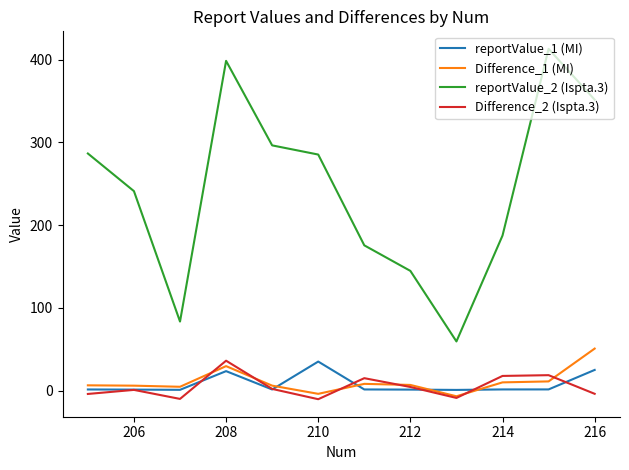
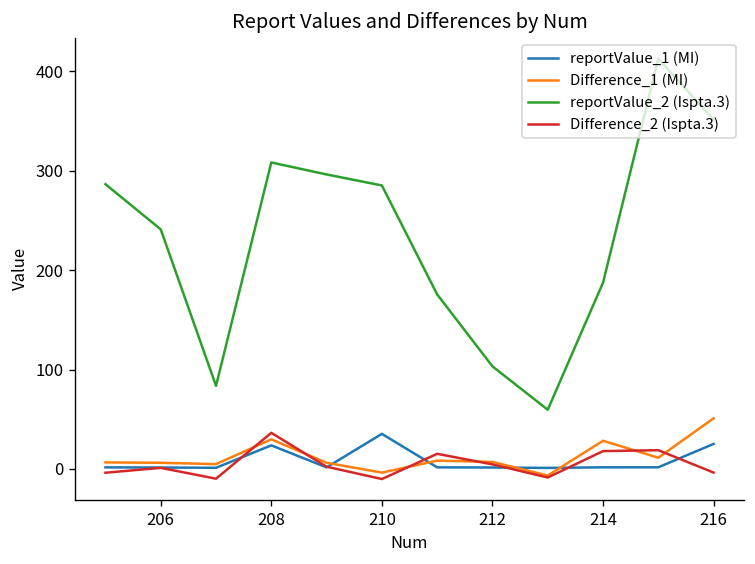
  {
    "reportValue_1 (MI)": {
      "208": 20,
      "210": 40,
      "212": 0,
      "214": 0,
      "216": 30
    },
    "Difference_1 (MI)": {
      "206": 10,
      "208": 30,
      "210": 0,
-     "214": 10,
+     "214": 30,
      "216": 50
    },
    "reportValue_2 (Ispta.3)": {
      "206": 240,
-     "208": 400,
+     "208": 310,
      "210": 290,
-     "212": 140,
+     "212": 100,
      "214": 190
    },
    "Difference_2 (Ispta.3)": {
      "208": 40,
      "210": -10,
      "214": 20,
      "216": 0
    }
  }
